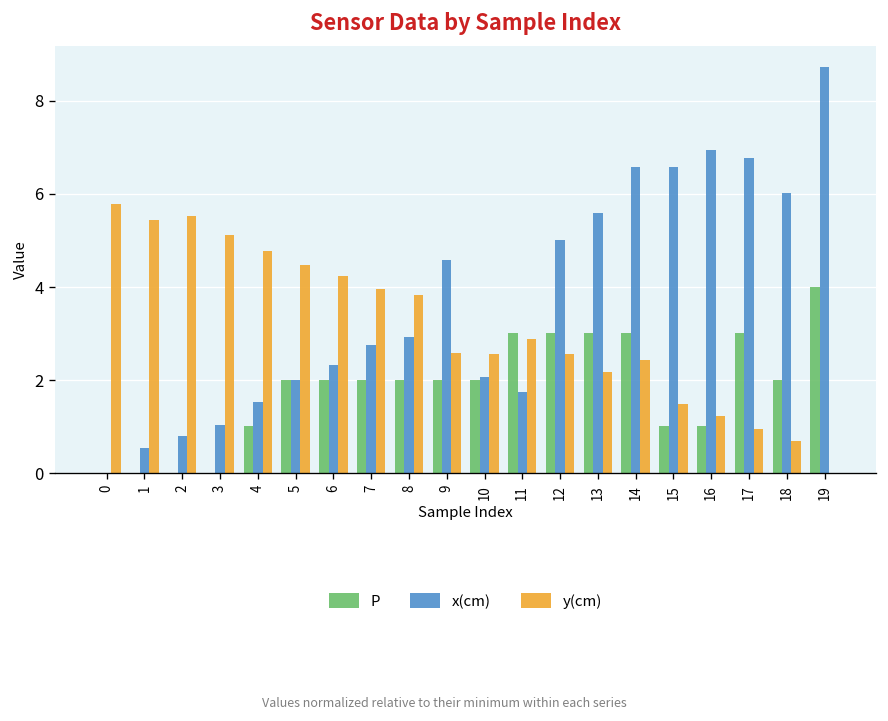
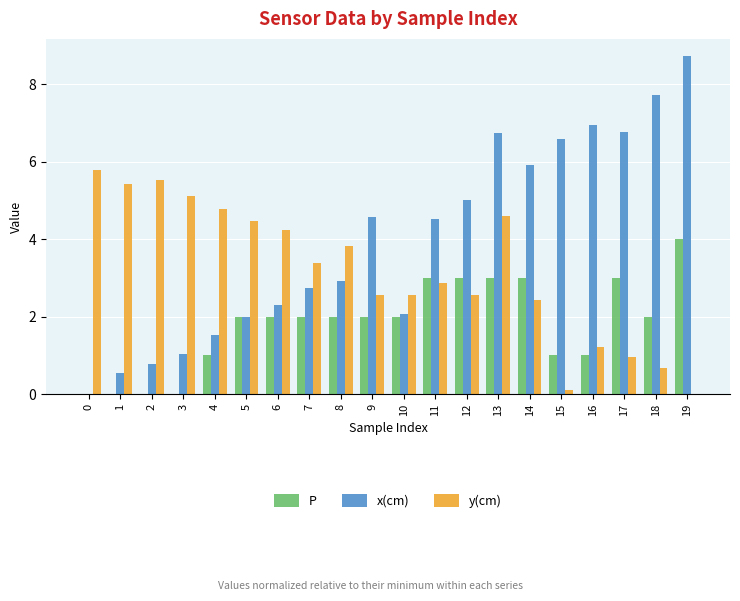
  {
    "P": {
      "0": 0.0,
      "1": 0.0,
      "2": 0.0,
      "3": 0.0,
      "4": 1.0,
      "5": 2.0,
      "6": 2.0,
      "7": 2.0,
      "8": 2.0,
      "9": 2.0,
      "10": 2.0,
      "11": 3.0,
      "12": 3.0,
      "13": 3.0,
      "14": 3.0,
      "15": 1.0,
      "16": 1.0,
      "17": 3.0,
      "18": 2.0,
      "19": 4.0
    },
    "x(cm)": {
      "0": 0.0,
      "1": 0.5,
      "2": 0.8,
      "3": 1.0,
      "4": 1.5,
      "5": 2.0,
      "6": 2.3,
      "7": 2.7,
      "8": 2.9,
      "9": 4.6,
      "10": 2.1,
-     "11": 1.7,
+     "11": 4.5,
      "12": 5.0,
-     "13": 5.6,
-     "14": 6.6,
+     "13": 6.8,
+     "14": 5.9,
      "15": 6.6,
      "16": 7.0,
      "17": 6.8,
-     "18": 6.0,
+     "18": 7.7,
      "19": 8.7
    },
    "y(cm)": {
      "0": 5.8,
      "1": 5.4,
      "2": 5.5,
      "3": 5.1,
      "4": 4.8,
      "5": 4.5,
      "6": 4.2,
-     "7": 4.0,
+     "7": 3.4,
      "8": 3.8,
      "9": 2.6,
      "10": 2.6,
      "11": 2.9,
      "12": 2.6,
-     "13": 2.2,
+     "13": 4.6,
      "14": 2.4,
-     "15": 1.5,
+     "15": 0.1,
      "16": 1.2,
      "17": 1.0,
      "18": 0.7,
      "19": 0.0
    }
  }
